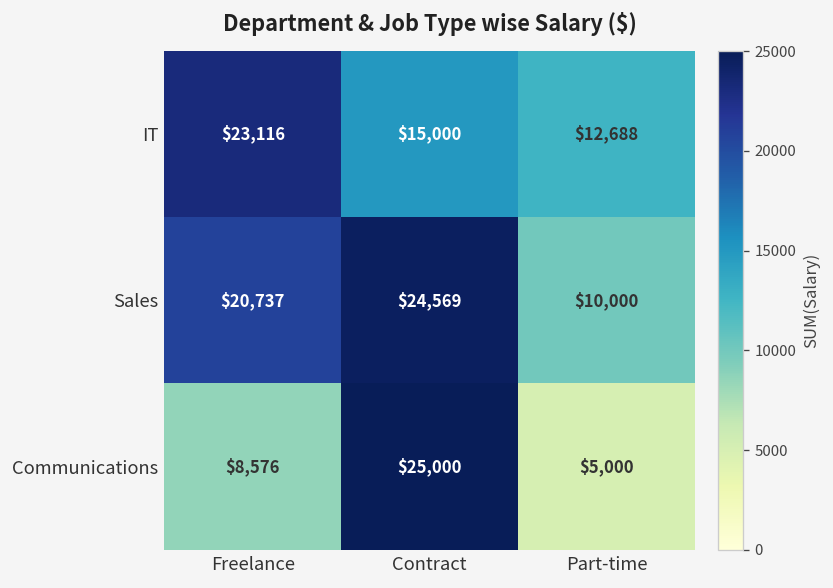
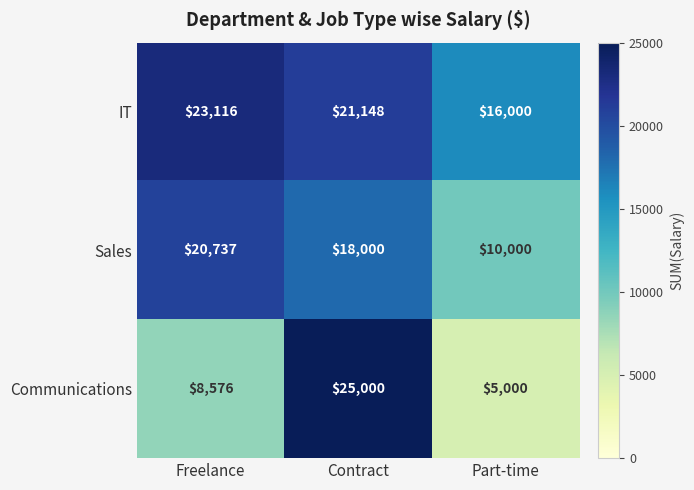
  {
    "IT": {
      "Freelance": "$23,116",
-     "Contract": "$15,000",
-     "Part-time": "$12,688"
+     "Contract": "$21,148",
+     "Part-time": "$16,000"
    },
    "Sales": {
      "Freelance": "$20,737",
-     "Contract": "$24,569",
+     "Contract": "$18,000",
      "Part-time": "$10,000"
    },
    "Communications": {
      "Freelance": "$8,576",
      "Contract": "$25,000",
      "Part-time": "$5,000"
    }
  }
